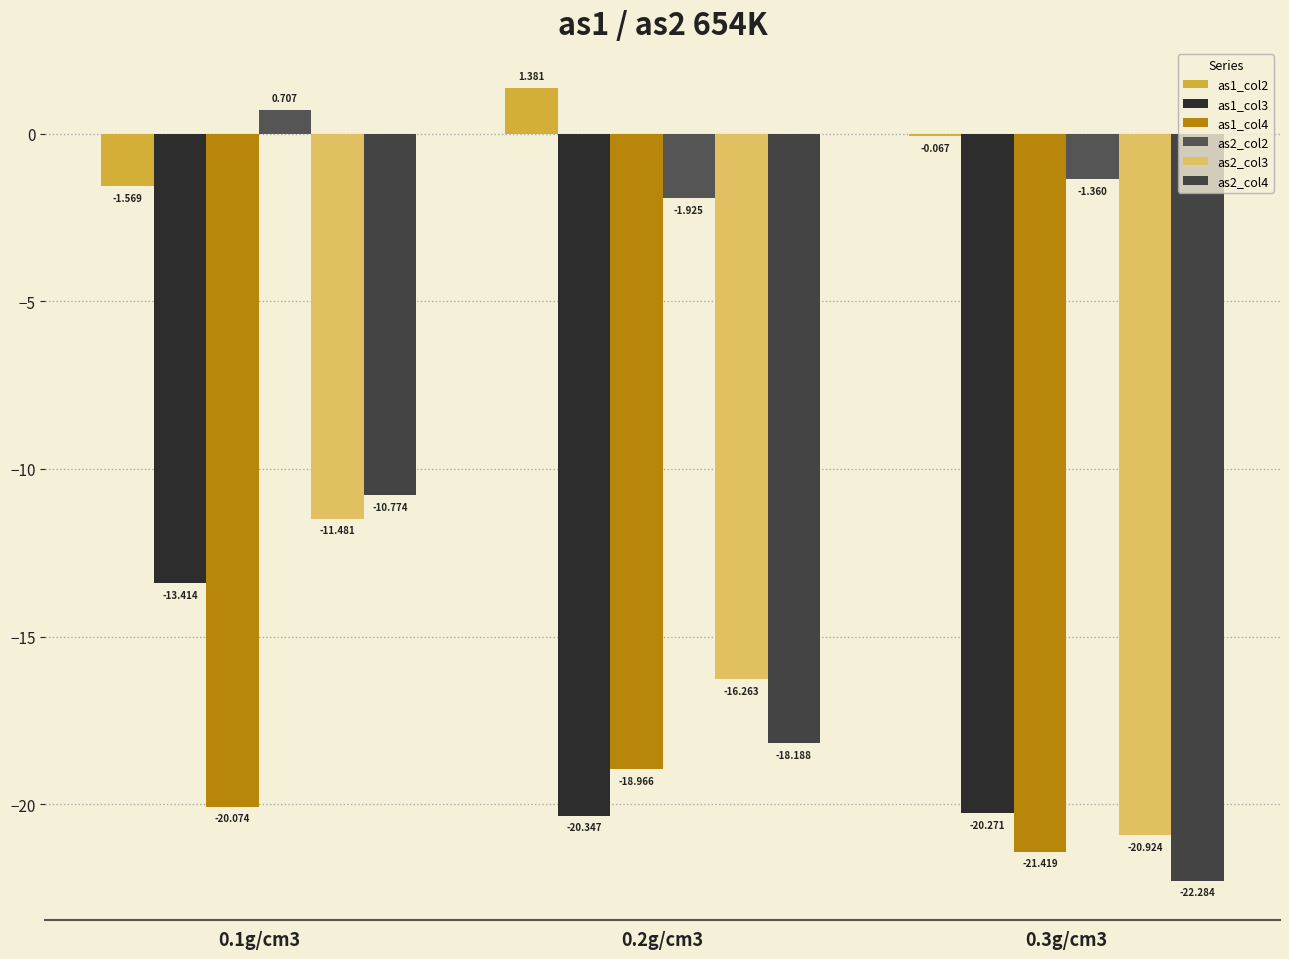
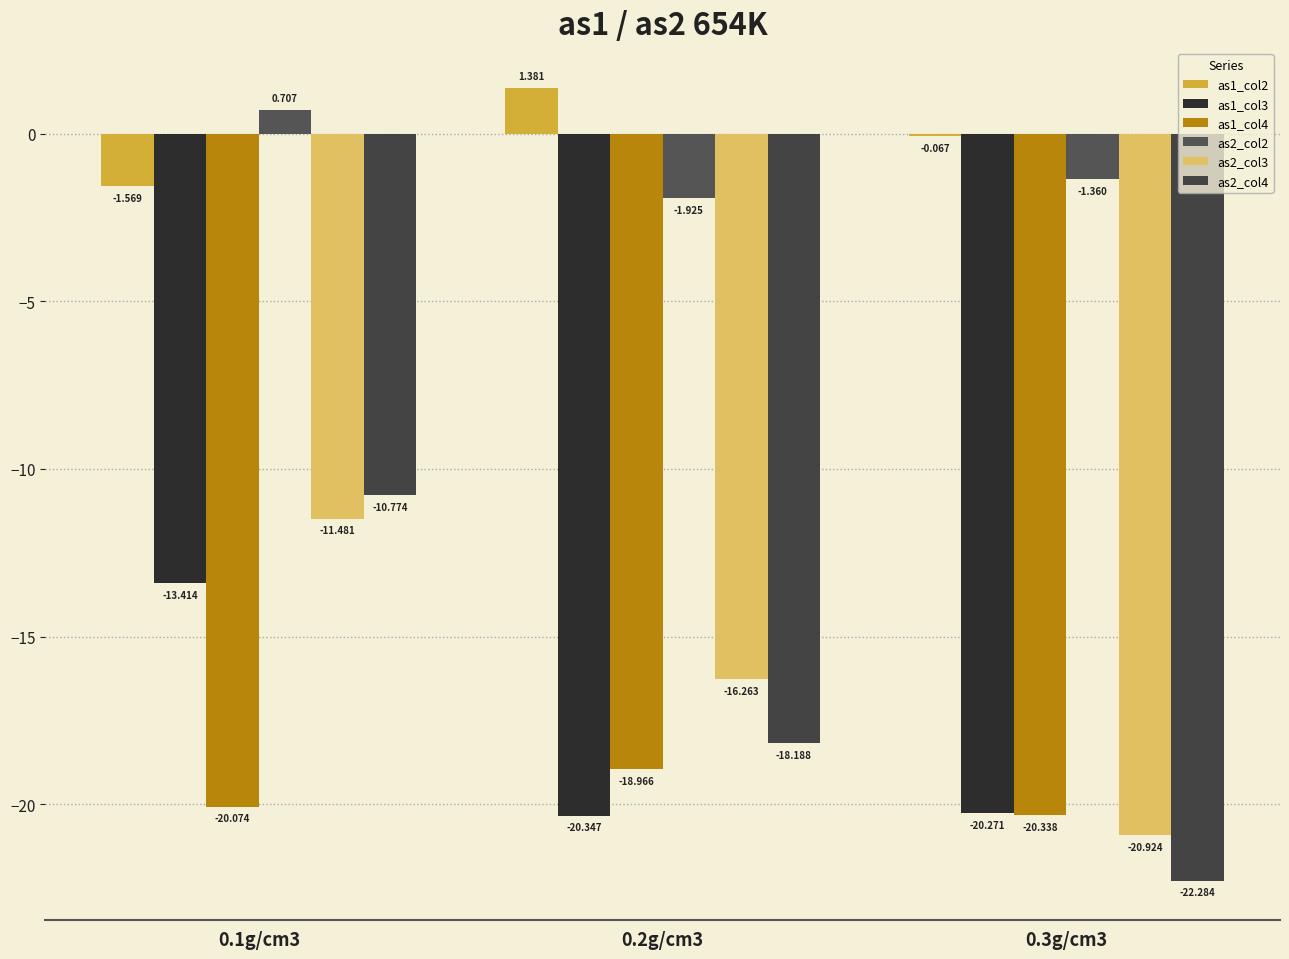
  {
    "as1_col4": {
      "0.1g/cm3": -20.074,
      "0.2g/cm3": -18.966,
-     "0.3g/cm3": -21.419
+     "0.3g/cm3": -20.338
    }
  }
